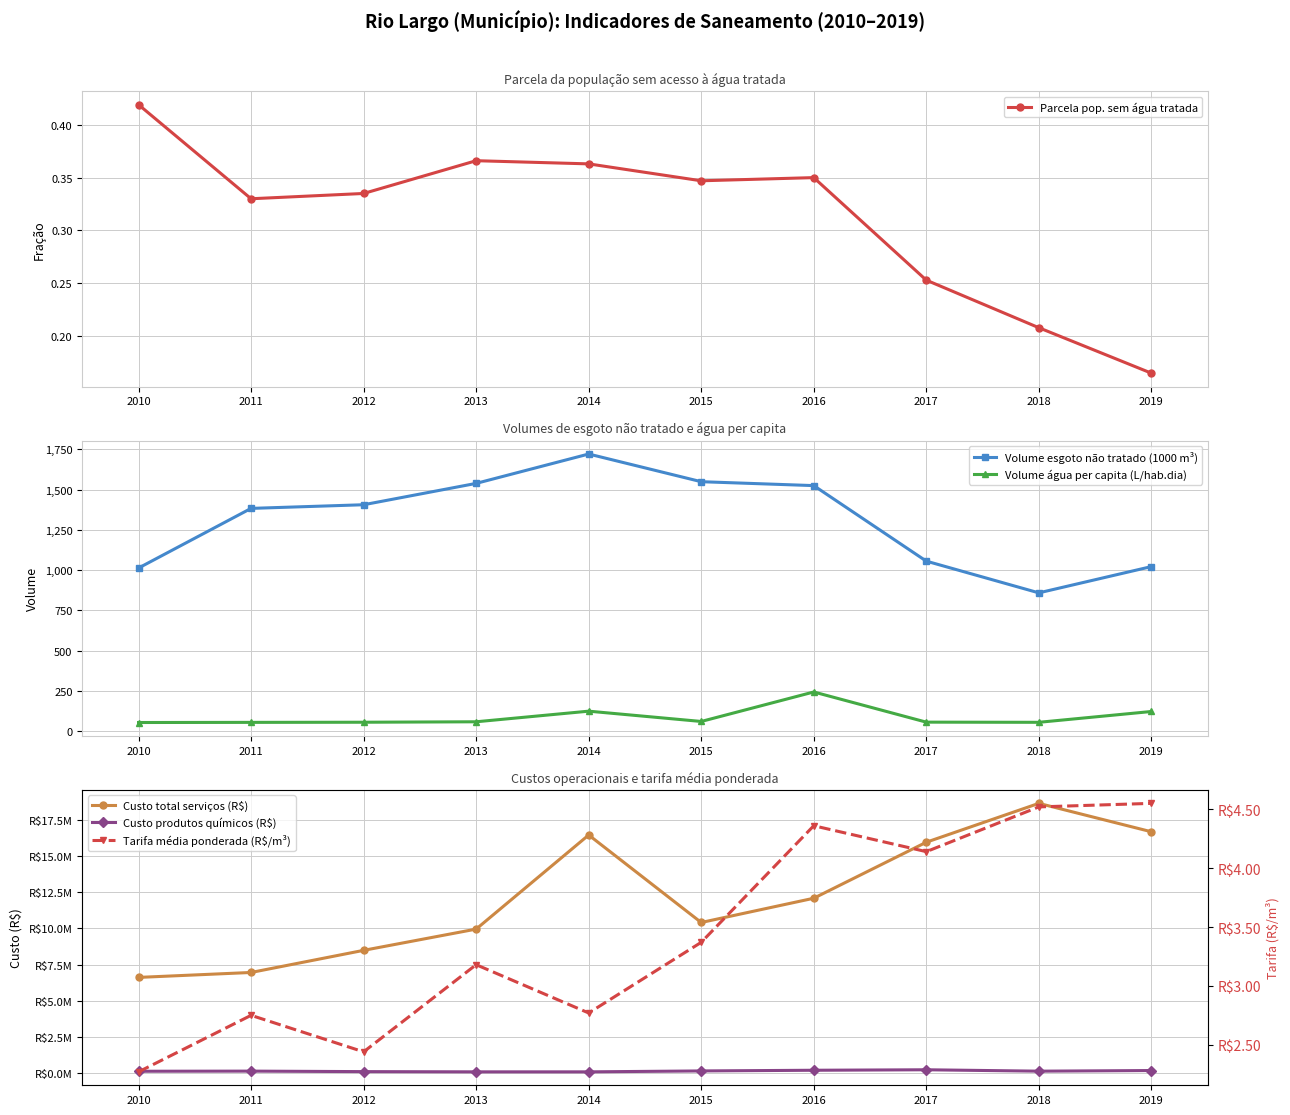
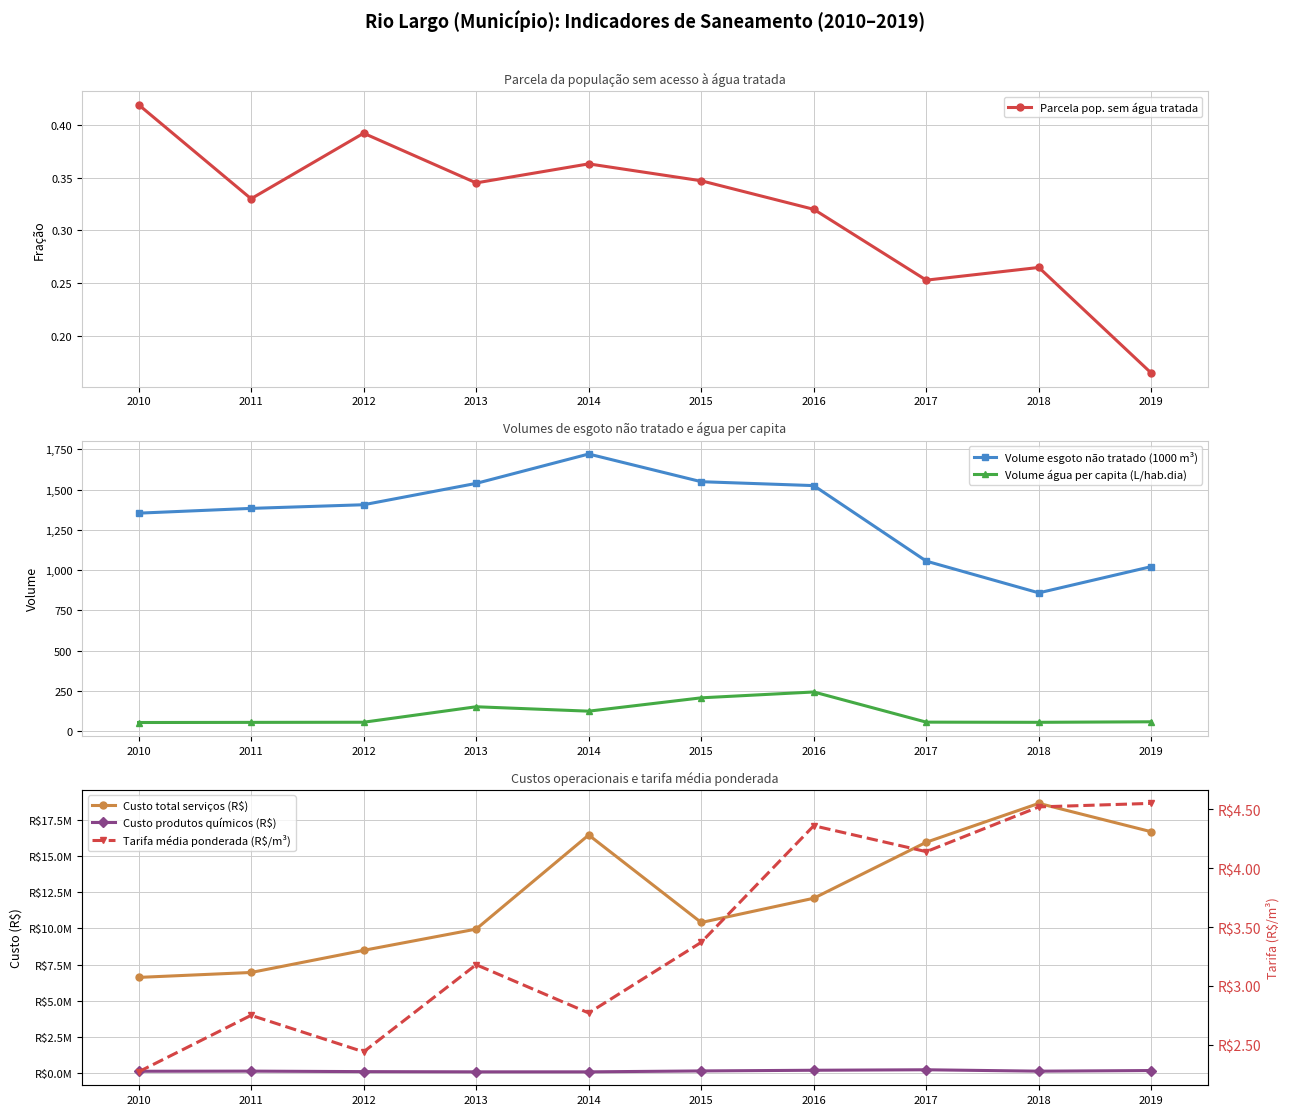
  {
    "Parcela da população sem acesso à água tratada": {
      "2010": "0.419",
      "2011": "0.330",
-     "2012": "0.335",
-     "2013": "0.366",
+     "2012": "0.392",
+     "2013": "0.345",
      "2014": "0.363",
      "2015": "0.347",
-     "2016": "0.35",
+     "2016": "0.32",
      "2017": "0.253",
-     "2018": "0.208",
+     "2018": "0.265",
      "2019": "0.165"
    },
    "Volumes de esgoto não tratado e água per capita": {
      "Volume esgoto não tratado (1000 m³)": {
-       "2010": "1,010",
+       "2010": "1,350",
        "2011": "1,380",
        "2012": "1,410",
        "2013": "1,540",
        "2014": "1,720",
        "2015": "1,550",
        "2016": "1,520",
        "2017": "1,060",
        "2018": "860",
        "2019": "1,020"
      },
      "Volume água per capita (L/hab.dia)": {
        "2010": "50",
        "2011": "60",
        "2012": "60",
-       "2013": "60",
+       "2013": "150",
        "2014": "120",
-       "2015": "60",
+       "2015": "210",
        "2016": "240",
        "2017": "60",
        "2018": "60",
-       "2019": "120"
+       "2019": "60"
      }
    }
  }
